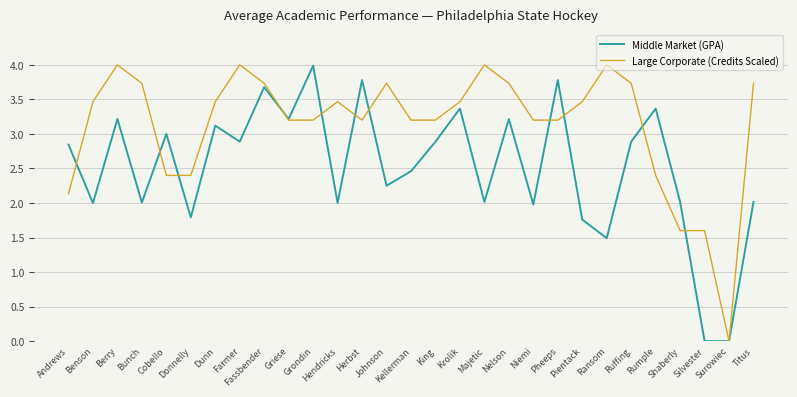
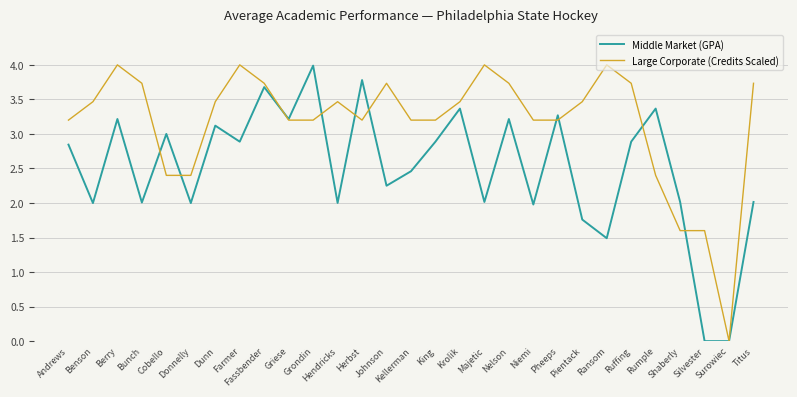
  {
    "Middle Market (GPA)": {
      "Andrews": 2.8,
      "Benson": 2.0,
      "Berry": 3.2,
      "Bunch": 2.0,
      "Cobello": 3.0,
-     "Donnelly": 1.8,
+     "Donnelly": 2.0,
      "Dunn": 3.1,
      "Farmer": 2.9,
      "Fassbender": 3.7,
      "Grondin": 4.0,
      "Hendricks": 2.0,
      "Herbst": 3.8,
      "Johnson": 2.3,
      "Kellerman": 2.5,
      "King": 2.9,
      "Krolik": 3.4,
      "Majetic": 2.0,
      "Nelson": 3.2,
      "Niemi": 2.0,
-     "Pheeps": 3.8,
+     "Pheeps": 3.3,
      "Pientack": 1.8,
      "Ransom": 1.5,
      "Ruffing": 2.9,
      "Rumple": 3.4,
      "Shaberly": 2.0,
      "Silvester": 0.0,
      "Titus": 2.0
    },
    "Large Corporate (Credits Scaled)": {
-     "Andrews": 2.1,
+     "Andrews": 3.2,
      "Benson": 3.5,
      "Berry": 4.0,
      "Bunch": 3.7,
      "Cobello": 2.4,
      "Donnelly": 2.4,
      "Dunn": 3.5,
      "Farmer": 4.0,
      "Fassbender": 3.7,
      "Grondin": 3.2,
      "Hendricks": 3.5,
      "Herbst": 3.2,
      "Johnson": 3.7,
      "Kellerman": 3.2,
      "King": 3.2,
      "Krolik": 3.5,
      "Majetic": 4.0,
      "Nelson": 3.7,
      "Niemi": 3.2,
      "Pheeps": 3.2,
      "Pientack": 3.5,
      "Ruffing": 3.7,
      "Rumple": 2.4,
      "Shaberly": 1.6,
      "Silvester": 1.6,
      "Titus": 3.7
    }
  }
